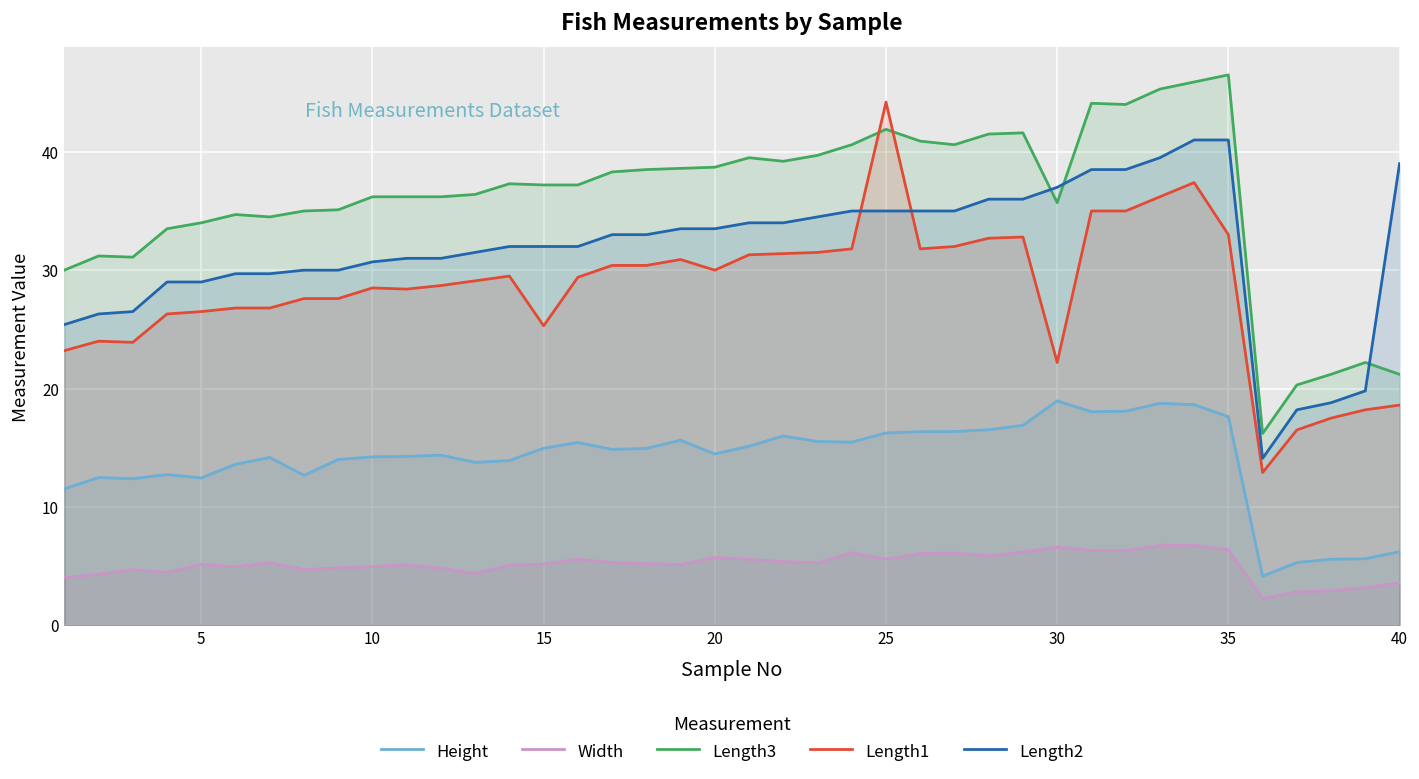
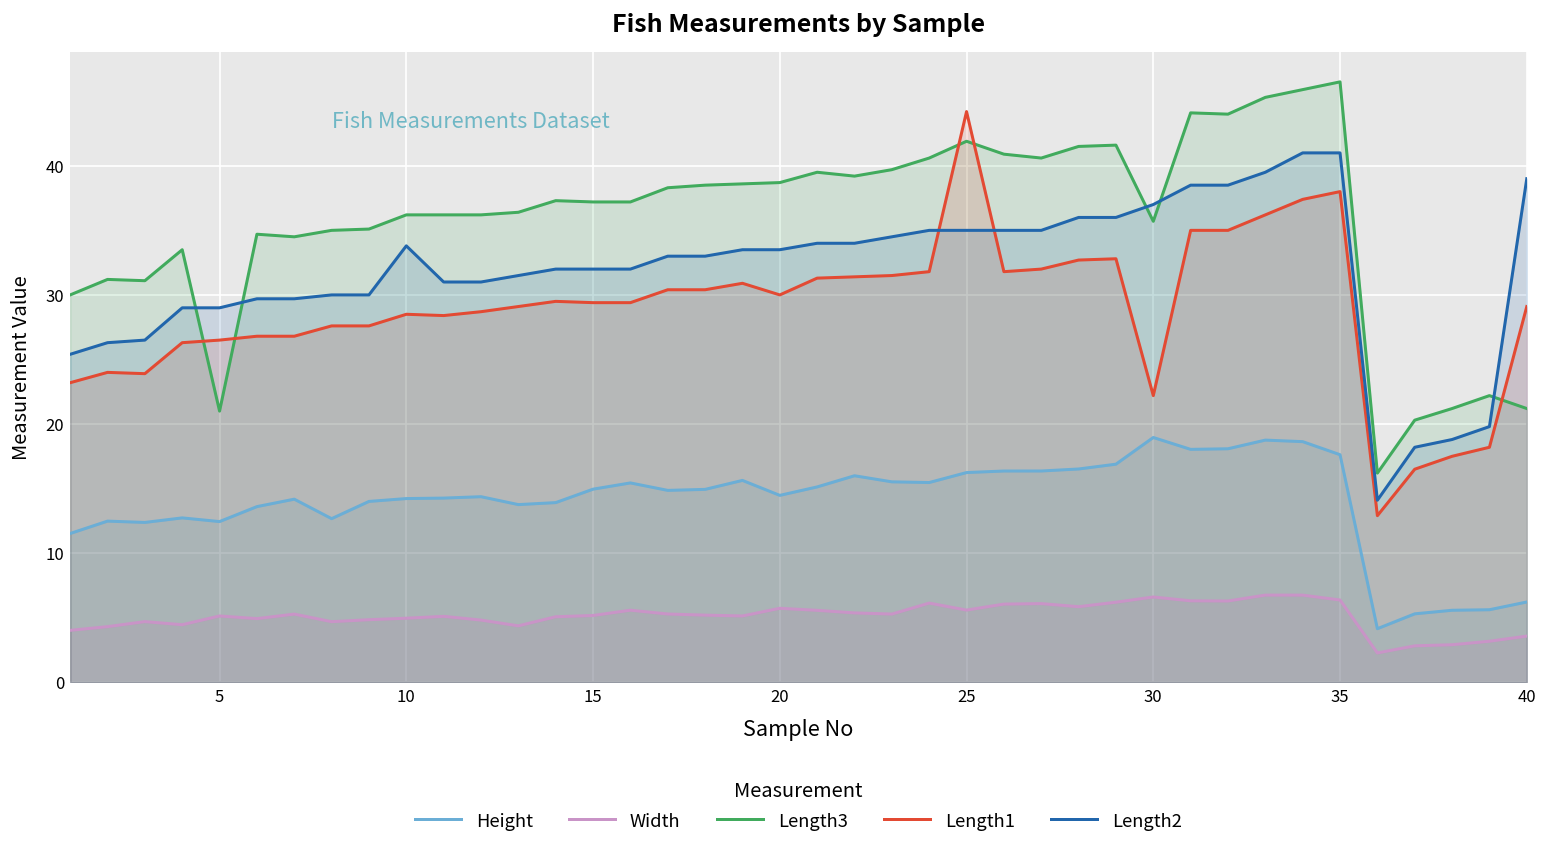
  {
    "Height": {
      "5": 12.4,
      "10": 14.2,
      "15": 15.0,
      "20": 14.5,
      "25": 16.2,
      "30": 19.0,
      "35": 17.6,
      "40": 6.2
    },
    "Width": {
      "5": 5.1,
      "10": 5.0,
      "15": 5.2,
      "20": 5.7,
      "25": 5.6,
      "30": 6.6,
      "35": 6.4,
      "40": 3.6
    },
    "Length3": {
-     "5": 34,
+     "5": 21,
      "10": 36,
      "15": 37,
      "20": 38.7,
      "25": 42,
      "30": 35.7,
      "35": 46.5,
      "40": 21
    },
    "Length1": {
      "5": 26.5,
      "10": 28.5,
-     "15": 25.3,
+     "15": 29.4,
      "20": 30.0,
      "25": 44.2,
      "30": 22.2,
-     "35": 33,
-     "40": 18.6
+     "35": 38,
+     "40": 29.1
    },
    "Length2": {
      "5": 29.0,
-     "10": 30.7,
+     "10": 33.8,
      "15": 32.0,
      "20": 33.5,
      "25": 35.0,
      "30": 37.0,
      "35": 41.0,
      "40": 39.0
    }
  }
